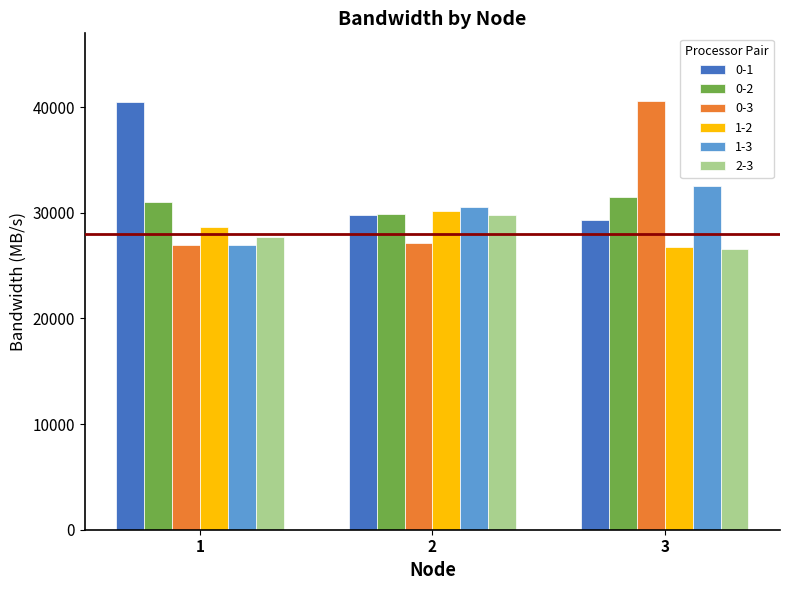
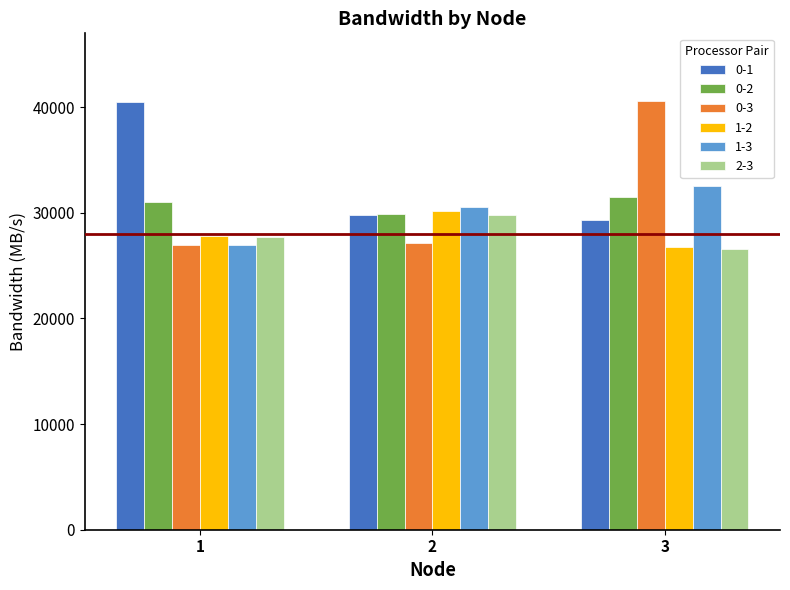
  {
    "0-2": {
      "1": 31000,
      "2": 29900,
      "3": 31500
    },
    "0-3": {
      "1": 26900,
      "2": 27100,
      "3": 40600
    },
    "1-2": {
-     "1": 28600,
+     "1": 27800,
      "2": 30200,
      "3": 26800
    },
    "2-3": {
      "1": 27700,
      "2": 29800,
      "3": 26500
    }
  }
